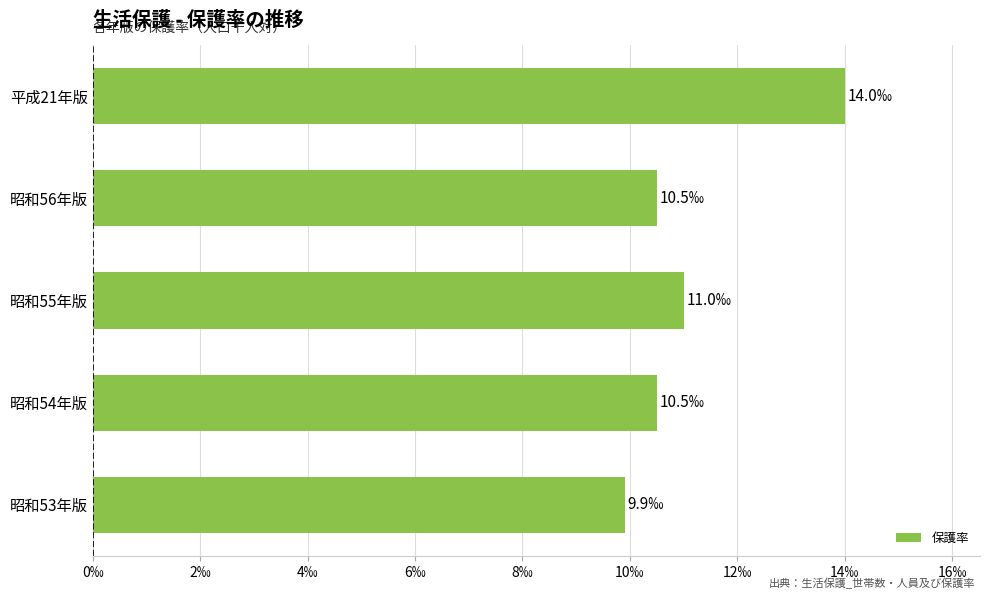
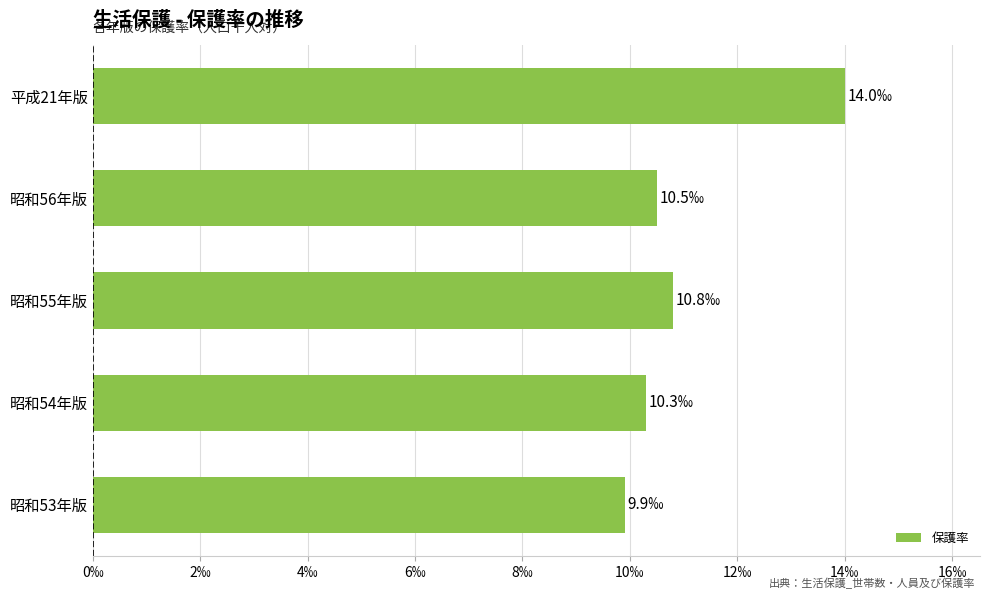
  {
    "平成21年版": "14.0‰",
    "昭和56年版": "10.5‰",
-   "昭和55年版": "11.0‰",
-   "昭和54年版": "10.5‰",
+   "昭和55年版": "10.8‰",
+   "昭和54年版": "10.3‰",
    "昭和53年版": "9.9‰"
  }
